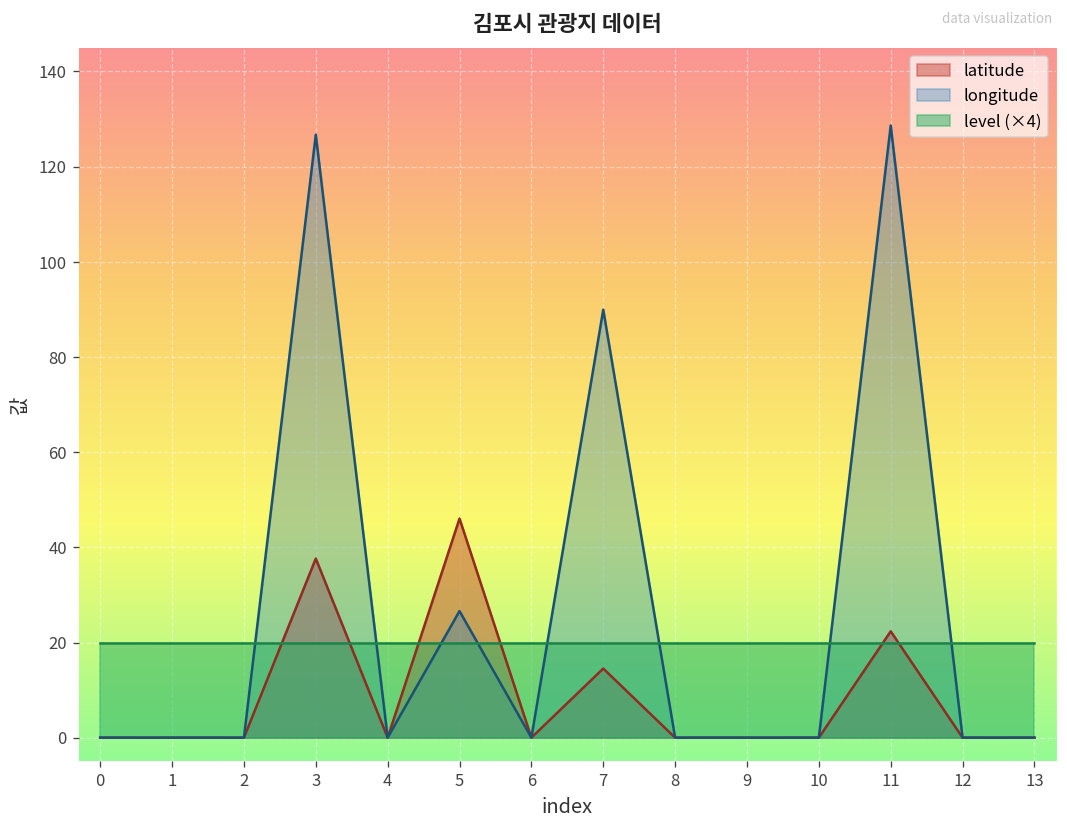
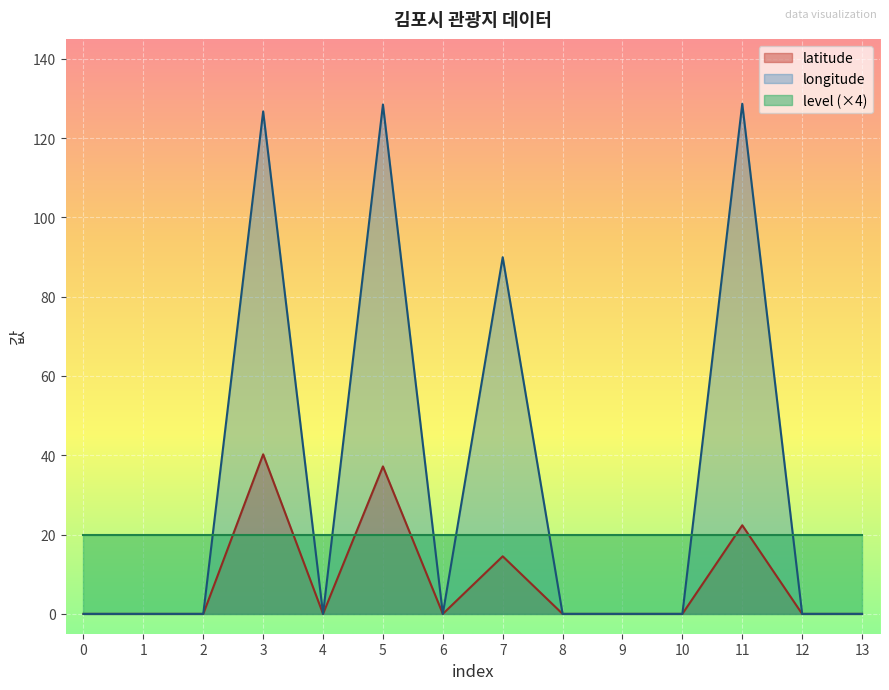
  {
    "latitude": {
-     "3": 38,
-     "5": 46,
+     "3": 40,
+     "5": 37,
      "7": 15,
      "11": 22
    },
    "longitude": {
      "3": 127,
-     "5": 27,
+     "5": 128,
      "7": 90,
      "11": 129
    },
    "level (×4)": {
      "0": 20,
      "1": 20,
      "2": 20,
      "3": 20,
      "4": 20,
      "5": 20,
      "6": 20,
      "7": 20,
      "8": 20,
      "9": 20,
      "10": 20,
      "11": 20,
      "12": 20,
      "13": 20
    }
  }
